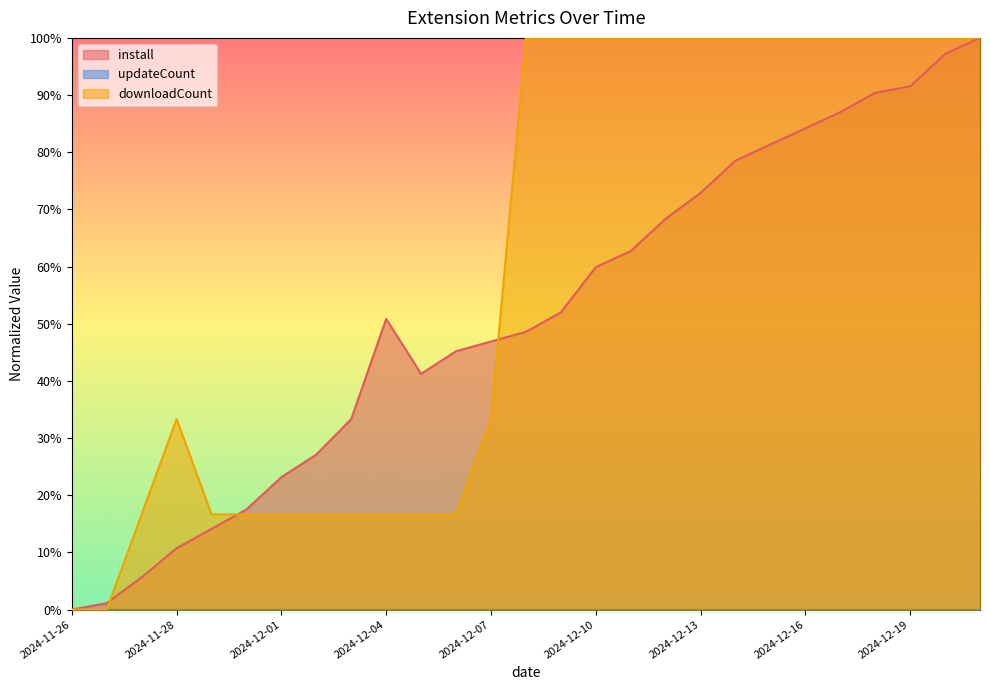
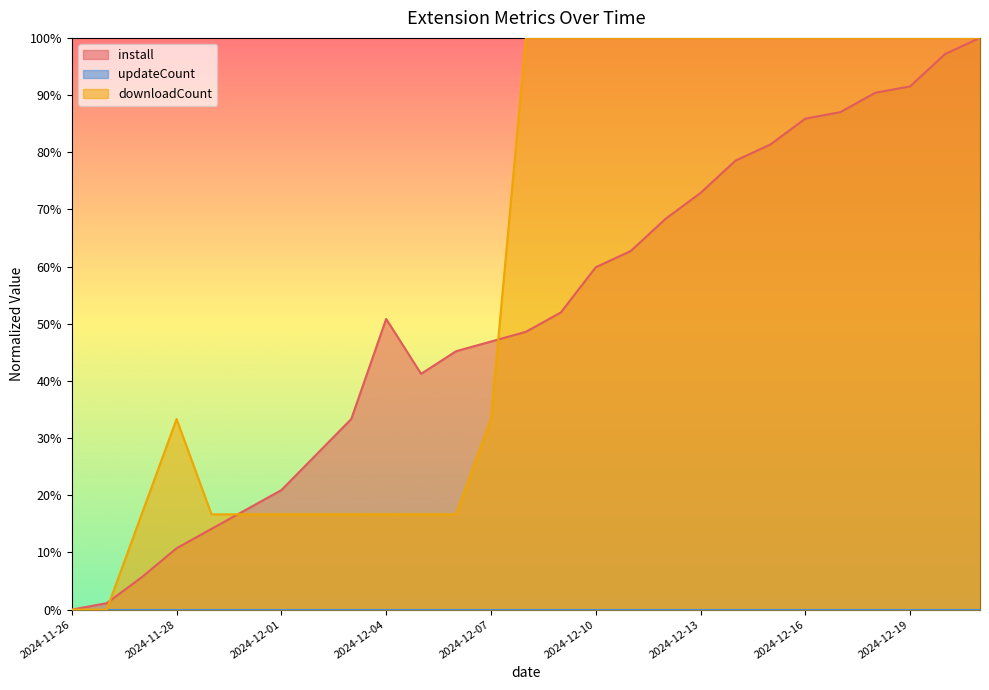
  {
    "install": {
      "2024-11-28": "11%",
-     "2024-12-01": "23%",
+     "2024-12-01": "21%",
      "2024-12-04": "51%",
      "2024-12-07": "47%",
      "2024-12-10": "60%",
      "2024-12-13": "73%",
-     "2024-12-16": "84%",
+     "2024-12-16": "86%",
      "2024-12-19": "92%"
    },
    "updateCount": {
      "2024-11-28": "0%",
      "2024-12-01": "0%",
      "2024-12-04": "0%",
      "2024-12-07": "0%",
      "2024-12-10": "0%",
      "2024-12-13": "0%",
      "2024-12-16": "0%",
      "2024-12-19": "0%"
    },
    "downloadCount": {
      "2024-11-28": "33%",
      "2024-12-01": "17%",
      "2024-12-04": "17%",
      "2024-12-07": "33%",
      "2024-12-10": "100%",
      "2024-12-13": "100%",
      "2024-12-16": "100%",
      "2024-12-19": "100%"
    }
  }
